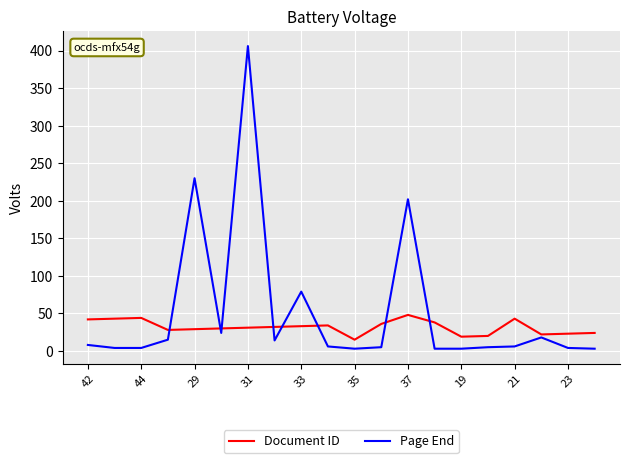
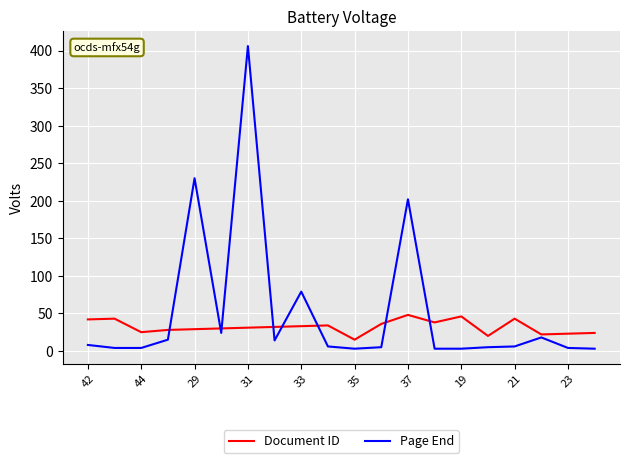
  {
    "Document ID": {
      "42": 40,
-     "44": 40,
+     "44": 30,
      "29": 30,
      "31": 30,
      "33": 30,
      "35": 20,
      "37": 50,
-     "19": 20,
+     "19": 50,
      "21": 40,
      "23": 20
    },
    "Page End": {
      "42": 10,
      "44": 0,
      "29": 230,
      "31": 410,
      "33": 80,
      "35": 0,
      "37": 200,
      "19": 0,
      "21": 10,
      "23": 0
    }
  }
